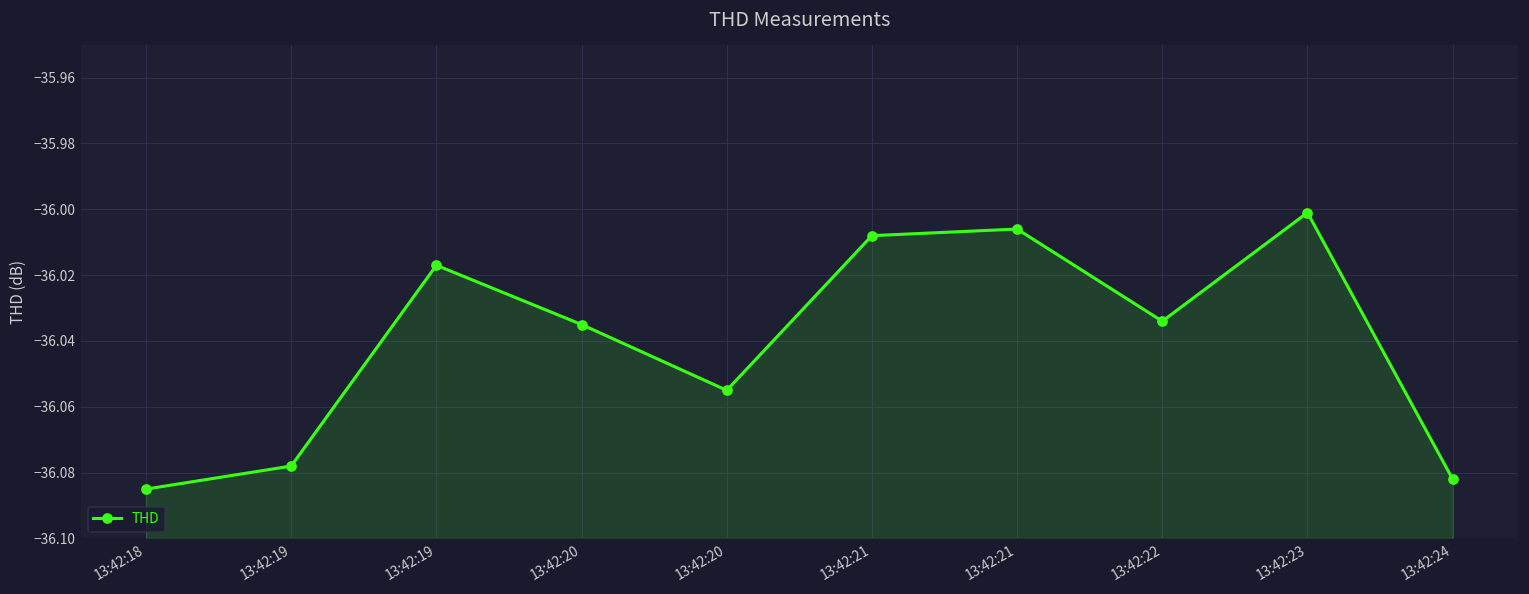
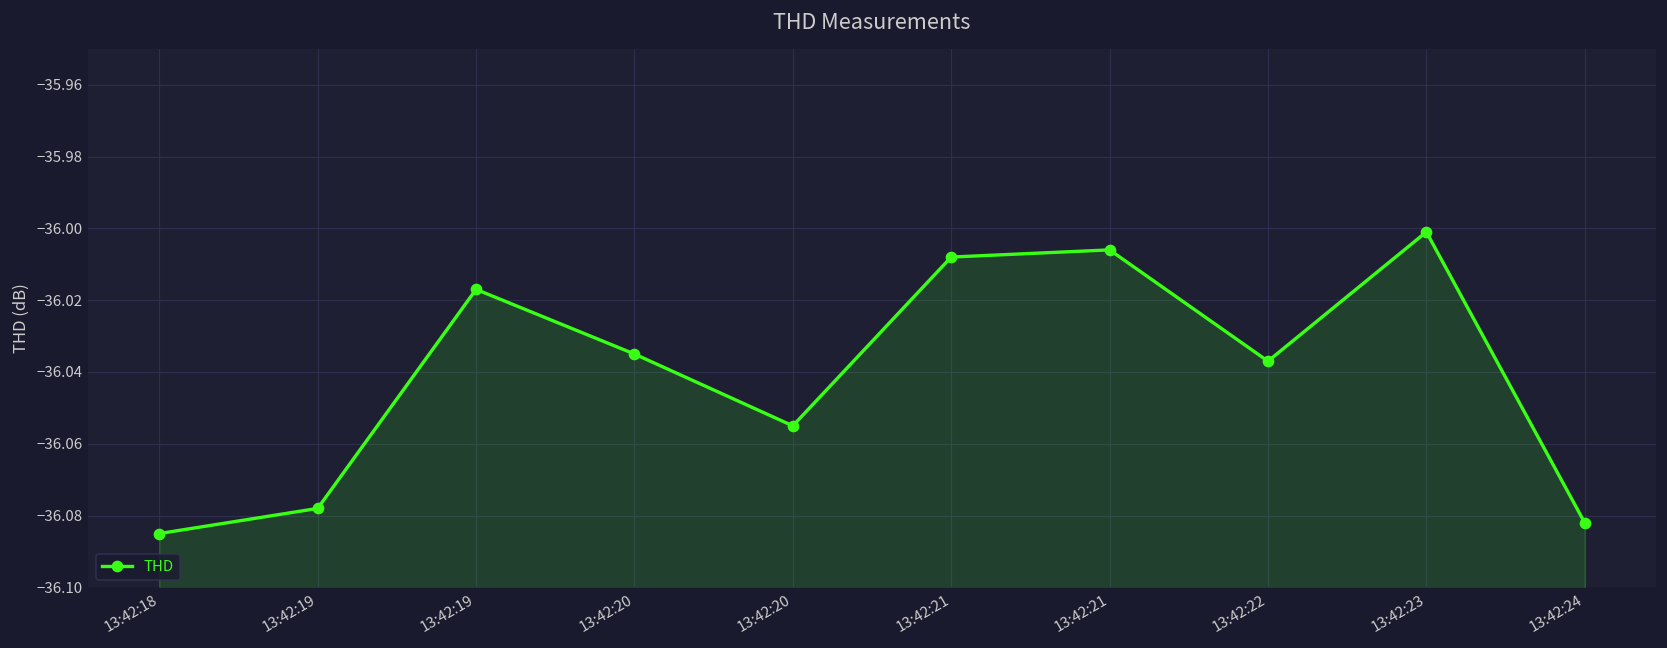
  {
    "13:42:18": -36.085,
-   "13:42:22": -36.034,
+   "13:42:22": -36.037,
    "13:42:23": -36.001,
    "13:42:24": -36.082
  }
